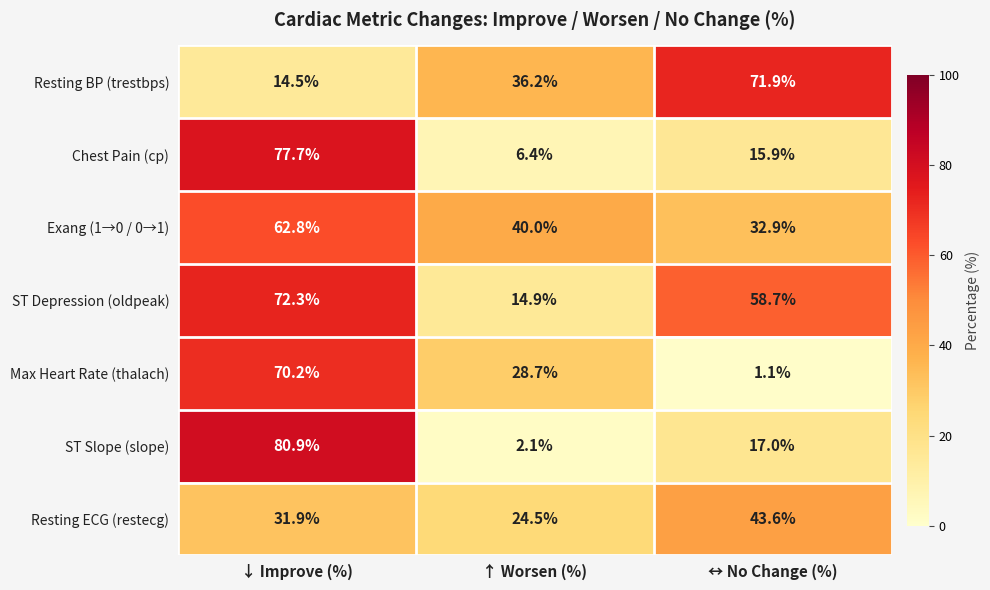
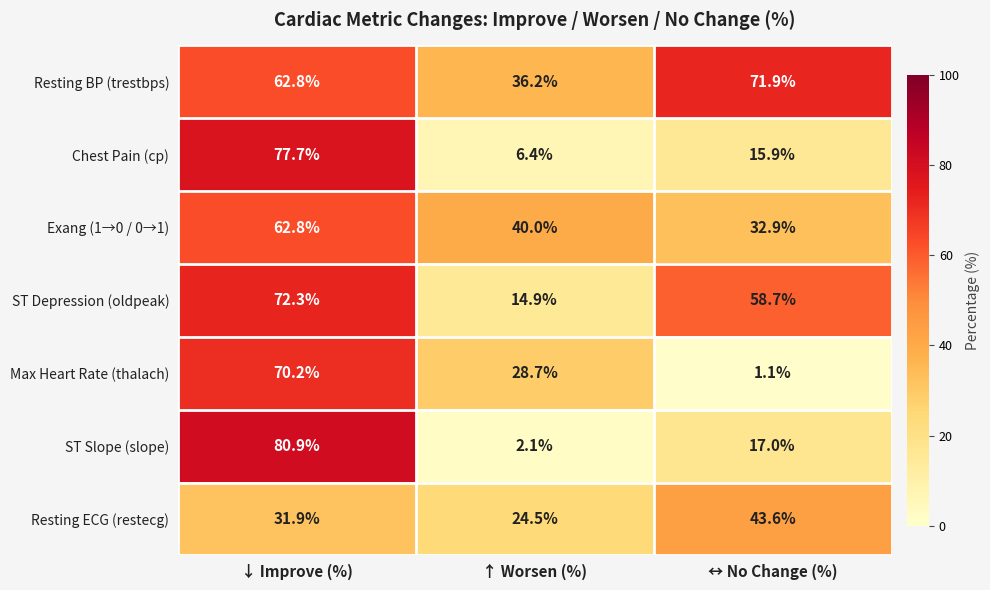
  {
    "Resting BP (trestbps)": {
-     "↓ Improve (%)": "14.5%",
+     "↓ Improve (%)": "62.8%",
      "↑ Worsen (%)": "36.2%",
      "↔ No Change (%)": "71.9%"
    },
    "Chest Pain (cp)": {
      "↓ Improve (%)": "77.7%",
      "↑ Worsen (%)": "6.4%",
      "↔ No Change (%)": "15.9%"
    },
    "Exang (1→0 / 0→1)": {
      "↓ Improve (%)": "62.8%",
      "↑ Worsen (%)": "40.0%",
      "↔ No Change (%)": "32.9%"
    },
    "ST Depression (oldpeak)": {
      "↓ Improve (%)": "72.3%",
      "↑ Worsen (%)": "14.9%",
      "↔ No Change (%)": "58.7%"
    },
    "Max Heart Rate (thalach)": {
      "↓ Improve (%)": "70.2%",
      "↑ Worsen (%)": "28.7%",
      "↔ No Change (%)": "1.1%"
    },
    "ST Slope (slope)": {
      "↓ Improve (%)": "80.9%",
      "↑ Worsen (%)": "2.1%",
      "↔ No Change (%)": "17.0%"
    },
    "Resting ECG (restecg)": {
      "↓ Improve (%)": "31.9%",
      "↑ Worsen (%)": "24.5%",
      "↔ No Change (%)": "43.6%"
    }
  }
